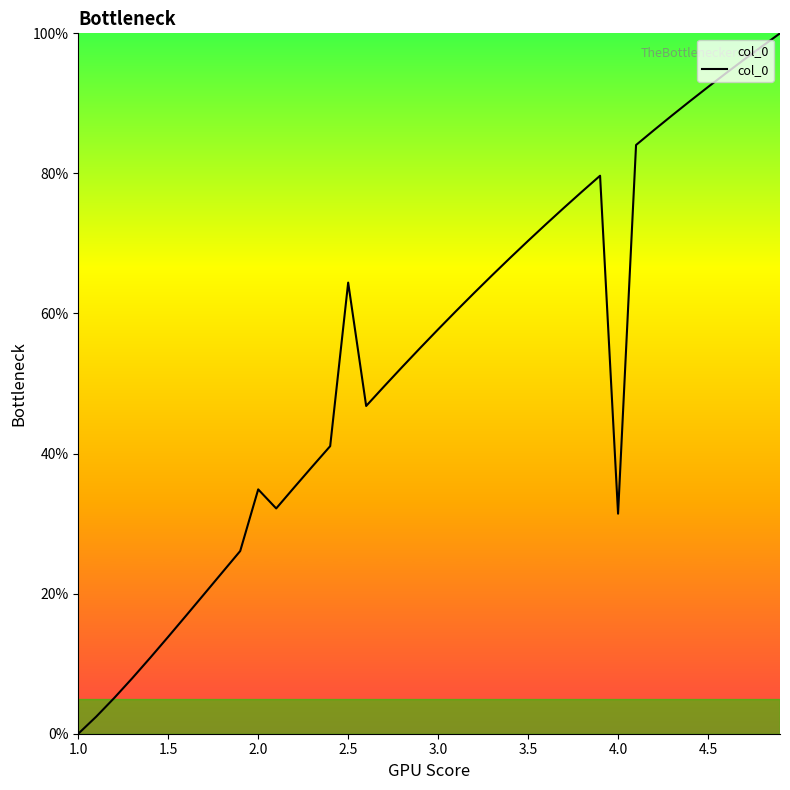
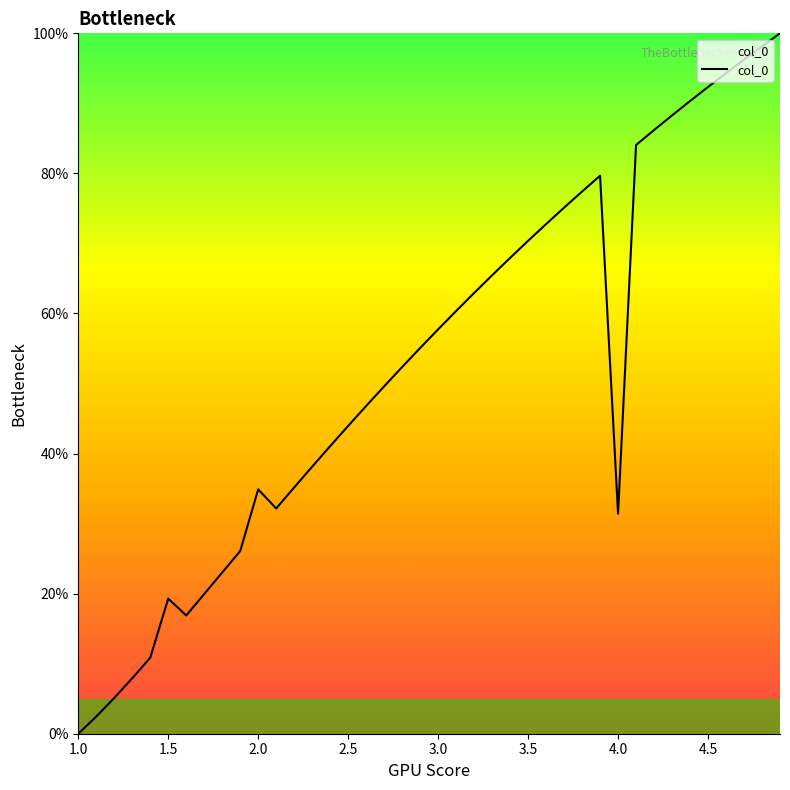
  {
-   "1.5": "14%",
+   "1.5": "19%",
    "2.0": "35%",
-   "2.5": "64%",
+   "2.5": "44%",
    "3.0": "58%",
    "3.5": "70%",
    "4.0": "31%",
    "4.5": "92%"
  }
